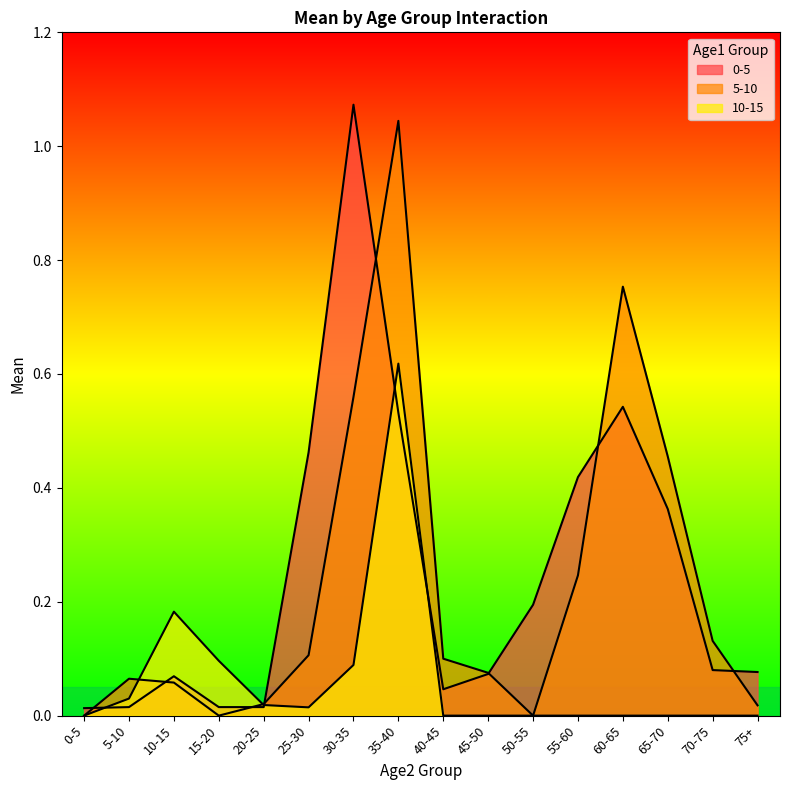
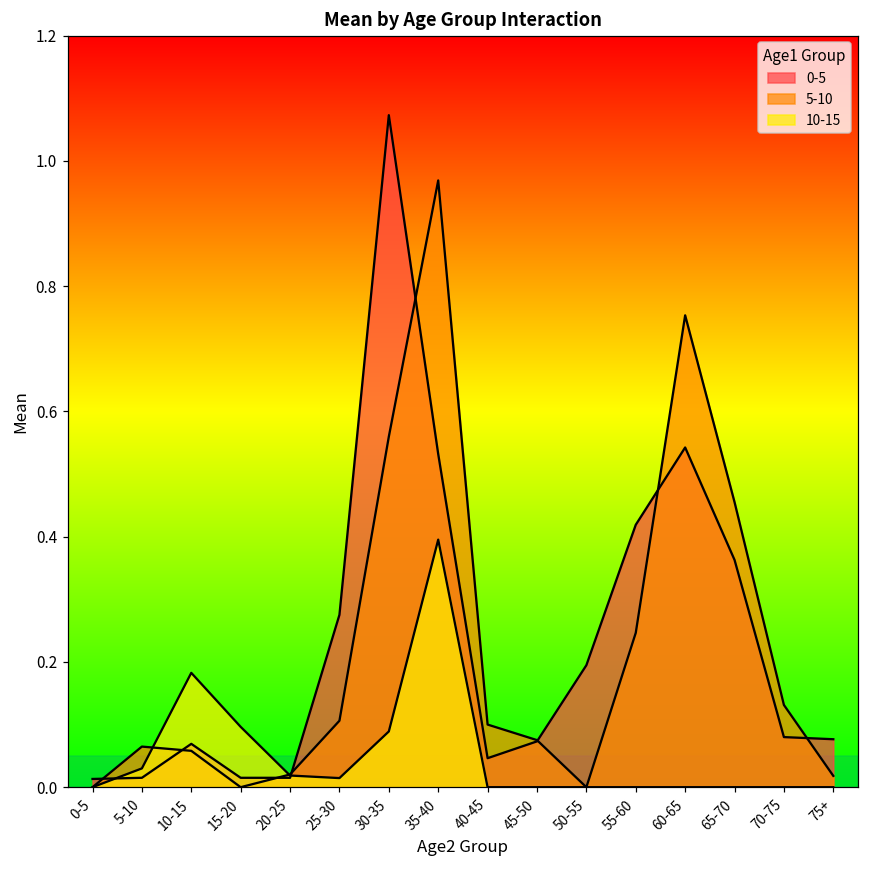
  {
    "0-5": {
      "10-15": 0.07,
-     "25-30": 0.46,
+     "25-30": 0.28,
      "30-35": 1.07,
      "35-40": 0.53,
      "50-55": 0.19,
      "55-60": 0.42,
      "60-65": 0.54,
      "65-70": 0.36,
      "70-75": 0.08,
      "75+": 0.08
    },
    "5-10": {
      "5-10": 0.06,
      "10-15": 0.06,
      "25-30": 0.11,
      "30-35": 0.56,
-     "35-40": 1.04,
+     "35-40": 0.97,
      "40-45": 0.10,
      "55-60": 0.25,
      "60-65": 0.75,
      "65-70": 0.46,
      "70-75": 0.13
    },
    "10-15": {
      "10-15": 0.18,
      "15-20": 0.10,
      "30-35": 0.09,
-     "35-40": 0.62
+     "35-40": 0.40
    }
  }
